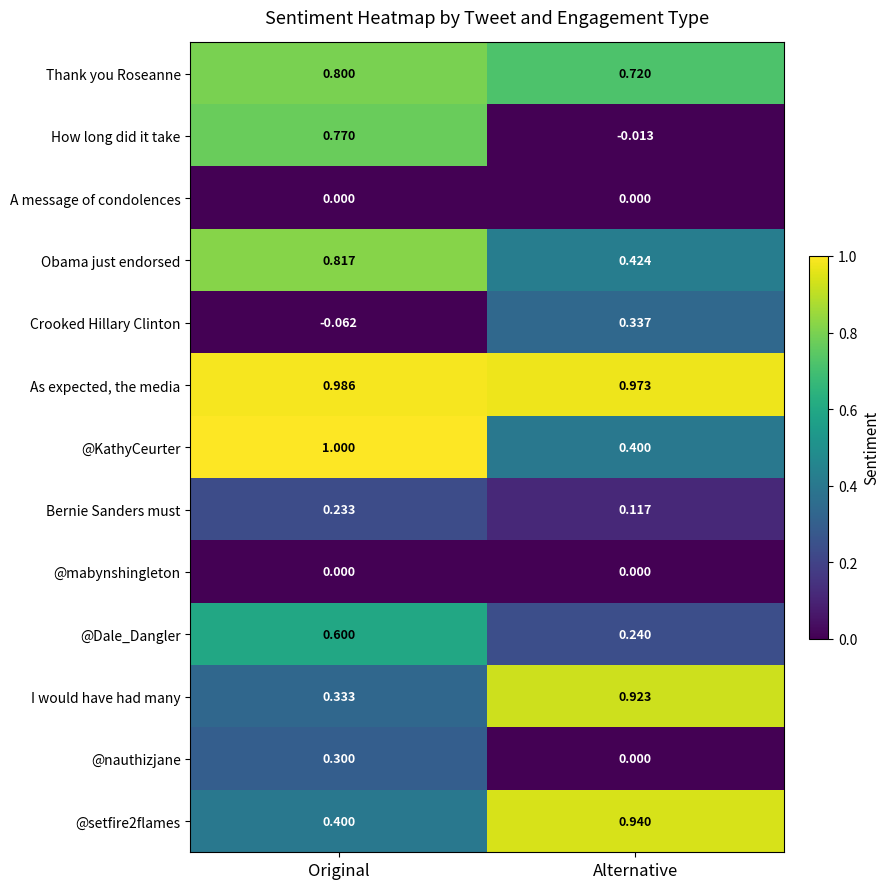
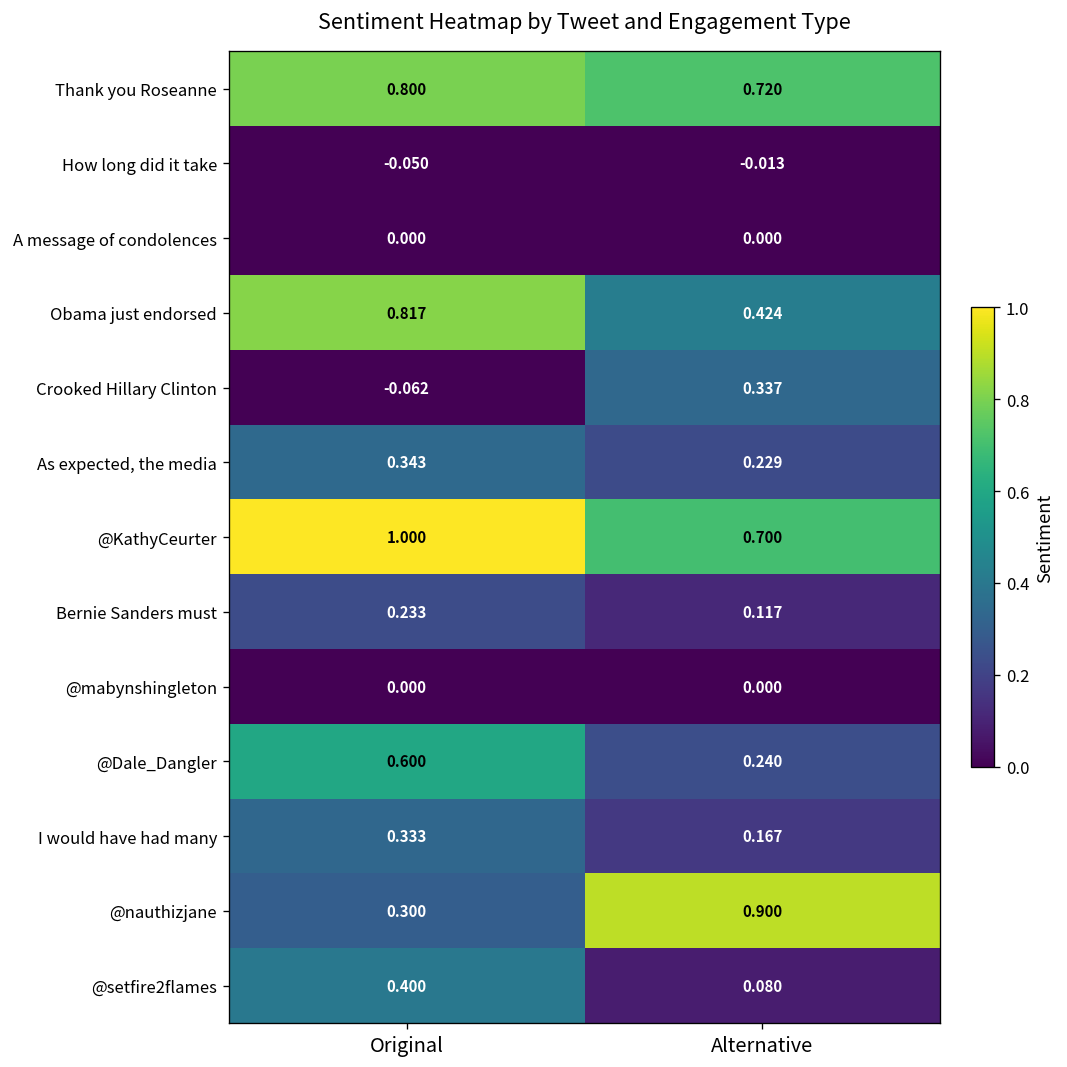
  {
    "Thank you Roseanne": {
      "Original": 0.800,
      "Alternative": 0.720
    },
    "How long did it take": {
-     "Original": 0.770,
+     "Original": -0.050,
      "Alternative": -0.013
    },
    "A message of condolences": {
      "Original": 0.000,
      "Alternative": 0.000
    },
    "Obama just endorsed": {
      "Original": 0.817,
      "Alternative": 0.424
    },
    "Crooked Hillary Clinton": {
      "Original": -0.062,
      "Alternative": 0.337
    },
    "As expected, the media": {
-     "Original": 0.986,
-     "Alternative": 0.973
+     "Original": 0.343,
+     "Alternative": 0.229
    },
    "@KathyCeurter": {
      "Original": 1.000,
-     "Alternative": 0.400
+     "Alternative": 0.700
    },
    "Bernie Sanders must": {
      "Original": 0.233,
      "Alternative": 0.117
    },
    "@mabynshingleton": {
      "Original": 0.000,
      "Alternative": 0.000
    },
    "@Dale_Dangler": {
      "Original": 0.600,
      "Alternative": 0.240
    },
    "I would have had many": {
      "Original": 0.333,
-     "Alternative": 0.923
+     "Alternative": 0.167
    },
    "@nauthizjane": {
      "Original": 0.300,
-     "Alternative": 0.000
+     "Alternative": 0.900
    },
    "@setfire2flames": {
      "Original": 0.400,
-     "Alternative": 0.940
+     "Alternative": 0.080
    }
  }
